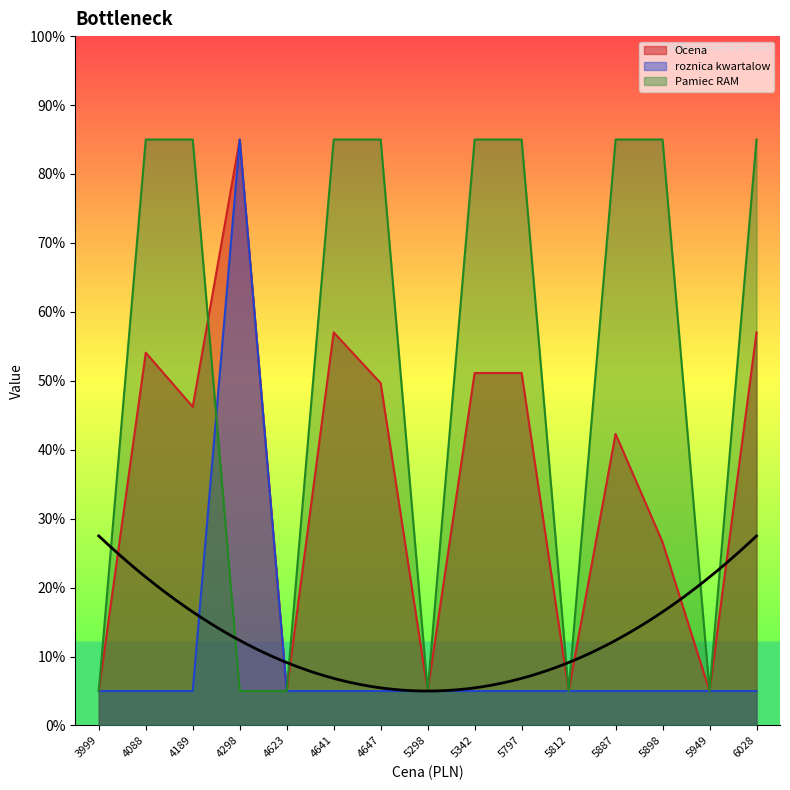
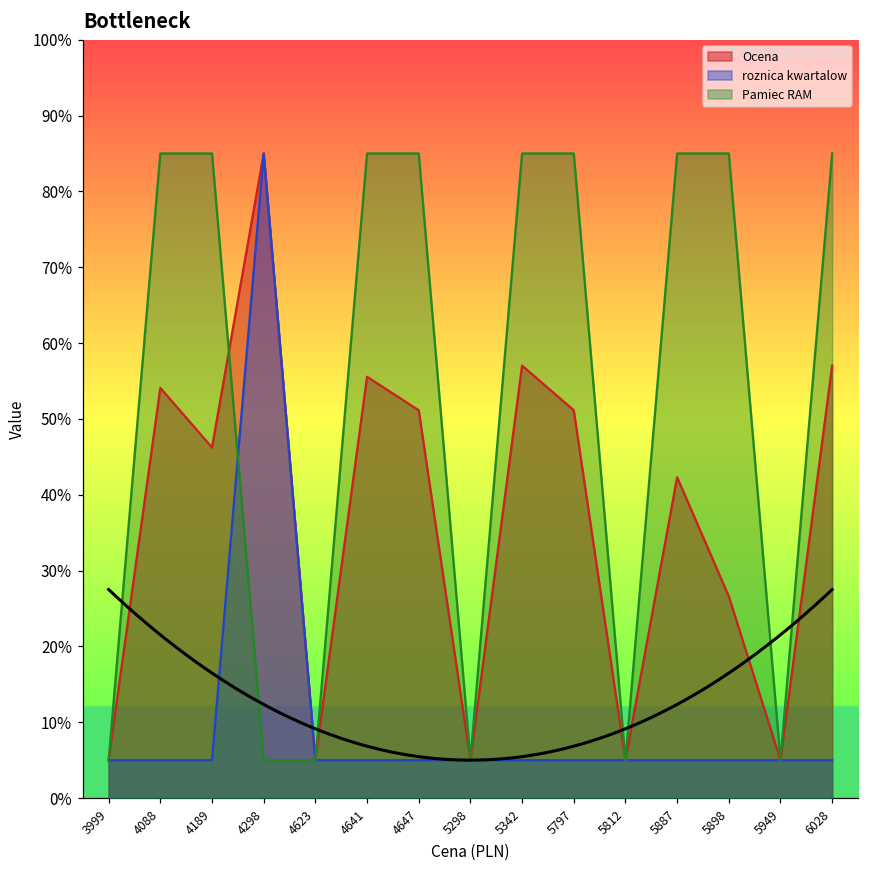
  {
    "Ocena": {
      "4088": "54%",
      "4189": "46%",
-     "4641": "57%",
-     "4647": "50%",
-     "5342": "51%",
+     "4641": "56%",
+     "4647": "51%",
+     "5342": "57%",
      "5797": "51%",
      "5887": "42%",
      "5898": "27%",
      "6028": "57%"
    },
    "roznica kwartalow": {
      "4088": "5%",
      "4189": "5%",
      "4641": "5%",
      "4647": "5%",
      "5342": "5%",
      "5797": "5%",
      "5887": "5%",
      "5898": "5%",
      "6028": "5%"
    },
    "Pamiec RAM": {
      "4088": "85%",
      "4189": "85%",
      "4298": "5%",
      "4641": "85%",
      "4647": "85%",
      "5342": "85%",
      "5797": "85%",
      "5887": "85%",
      "5898": "85%",
      "6028": "85%"
    }
  }
